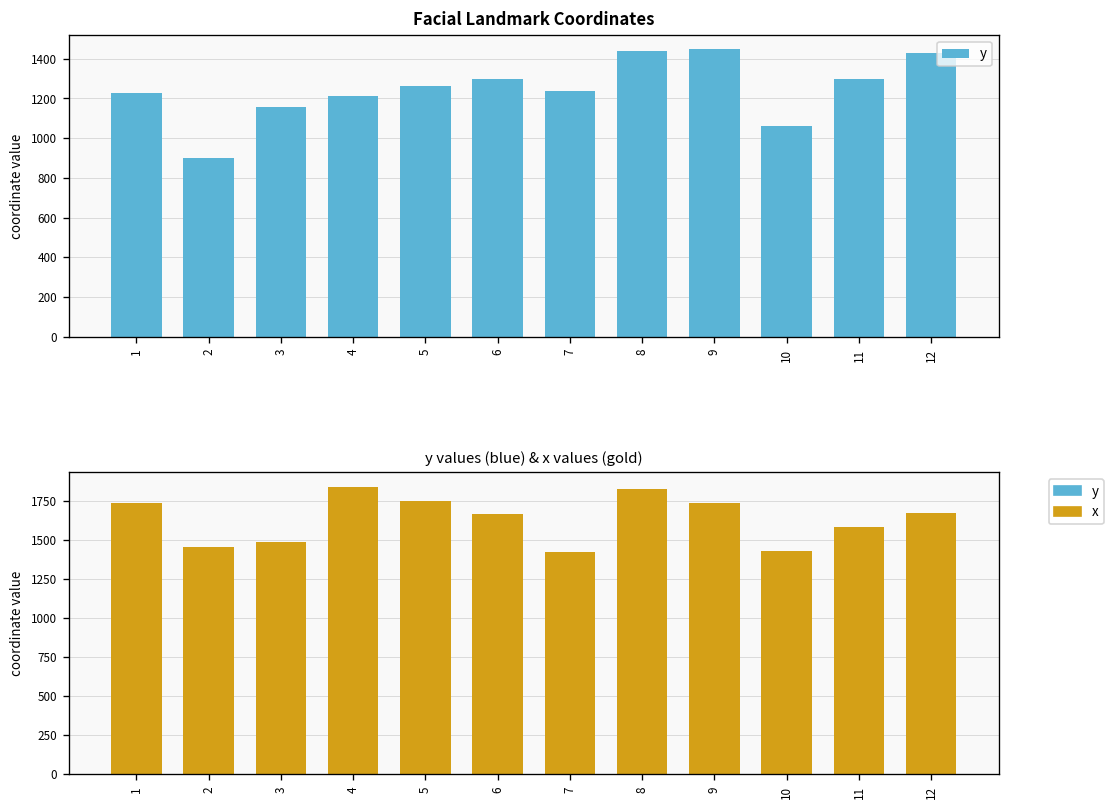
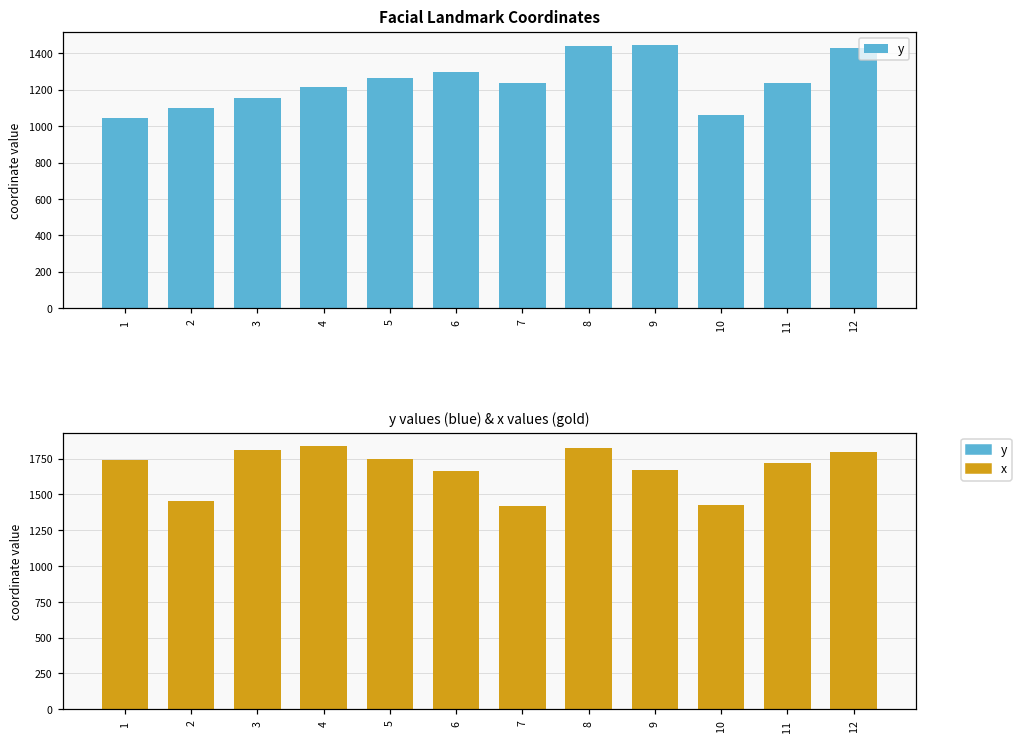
  {
    "Facial Landmark Coordinates": {
-     "1": 1230,
-     "2": 900,
+     "1": 1050,
+     "2": 1100,
      "3": 1160,
      "4": 1210,
      "5": 1260,
      "6": 1300,
      "7": 1240,
      "8": 1440,
      "9": 1450,
      "10": 1060,
-     "11": 1300,
+     "11": 1240,
      "12": 1430
    },
    "y values (blue) & x values (gold)": {
      "1": 1740,
      "2": 1450,
-     "3": 1480,
+     "3": 1810,
      "4": 1840,
      "5": 1750,
      "6": 1670,
      "7": 1420,
      "8": 1820,
-     "9": 1740,
+     "9": 1670,
      "10": 1430,
-     "11": 1580,
-     "12": 1680
+     "11": 1720,
+     "12": 1800
    }
  }
